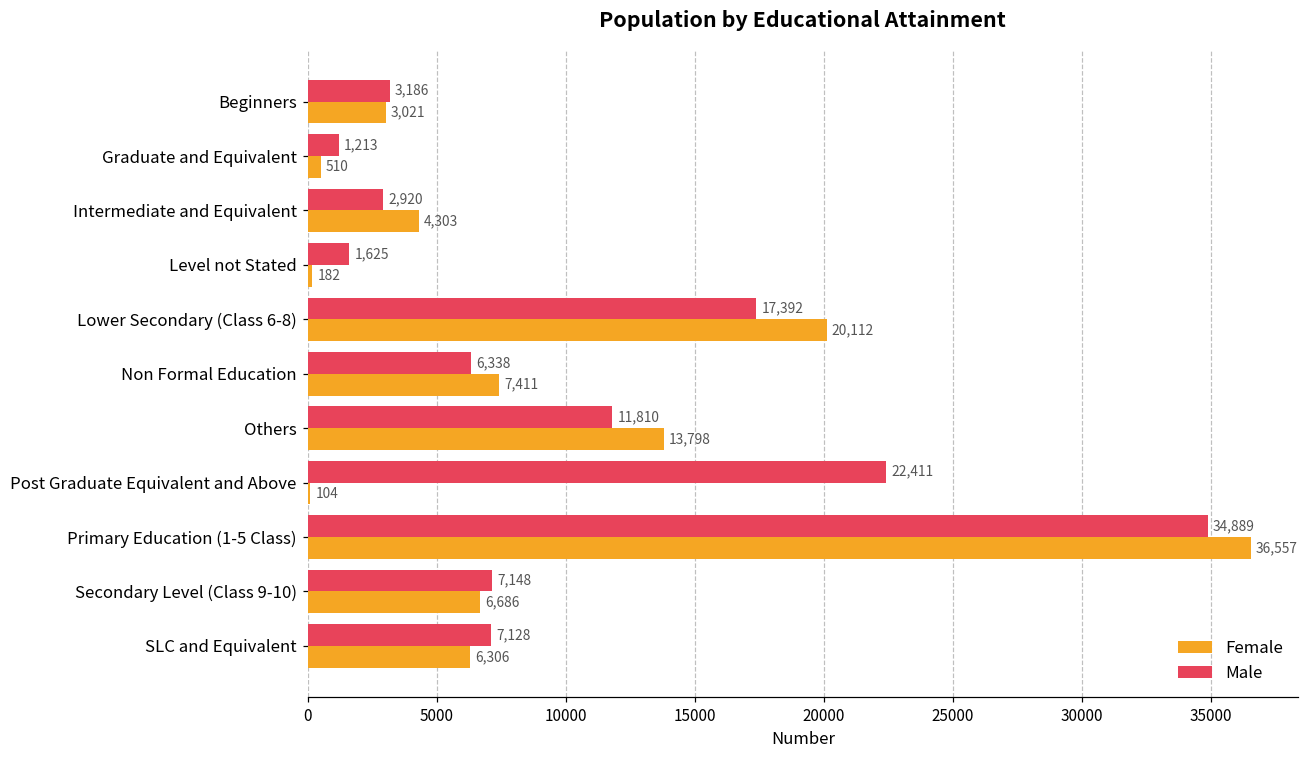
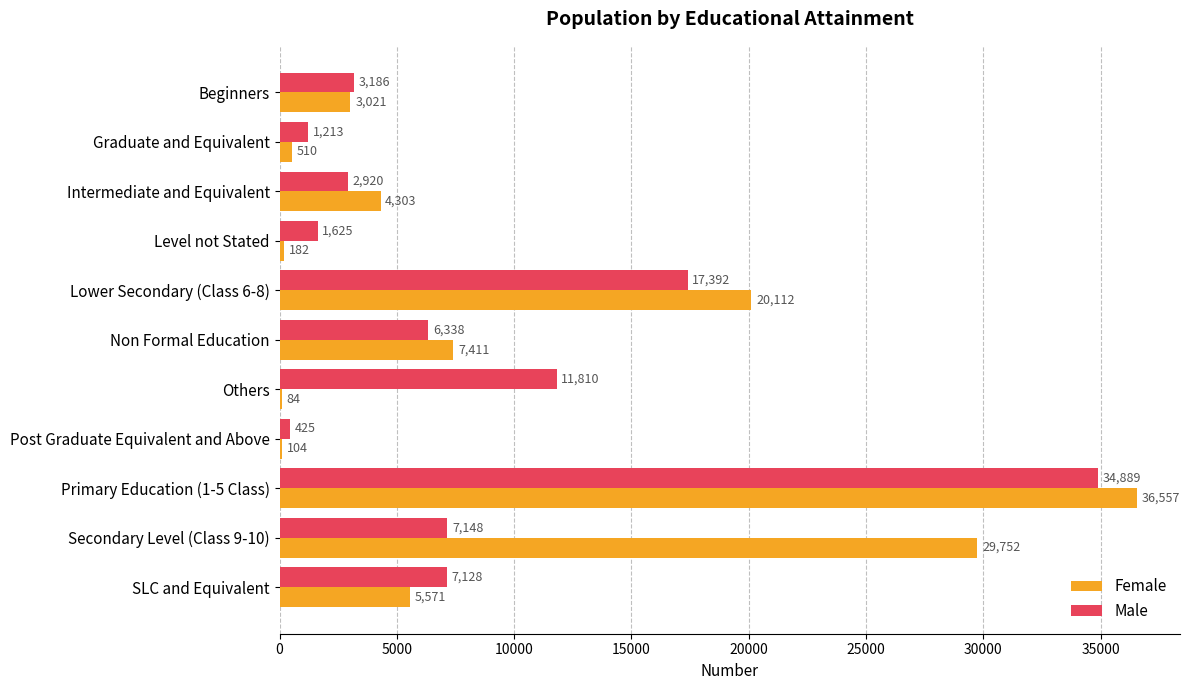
  {
    "Female": {
      "Beginners": "3,021",
      "Graduate and Equivalent": "510",
      "Intermediate and Equivalent": "4,303",
      "Level not Stated": "182",
      "Lower Secondary (Class 6-8)": "20,112",
      "Non Formal Education": "7,411",
-     "Others": "13,798",
+     "Others": "84",
      "Post Graduate Equivalent and Above": "104",
      "Primary Education (1-5 Class)": "36,557",
-     "Secondary Level (Class 9-10)": "6,686",
-     "SLC and Equivalent": "6,306"
+     "Secondary Level (Class 9-10)": "29,752",
+     "SLC and Equivalent": "5,571"
    },
    "Male": {
      "Beginners": "3,186",
      "Graduate and Equivalent": "1,213",
      "Intermediate and Equivalent": "2,920",
      "Level not Stated": "1,625",
      "Lower Secondary (Class 6-8)": "17,392",
      "Non Formal Education": "6,338",
      "Others": "11,810",
-     "Post Graduate Equivalent and Above": "22,411",
+     "Post Graduate Equivalent and Above": "425",
      "Primary Education (1-5 Class)": "34,889",
      "Secondary Level (Class 9-10)": "7,148",
      "SLC and Equivalent": "7,128"
    }
  }
